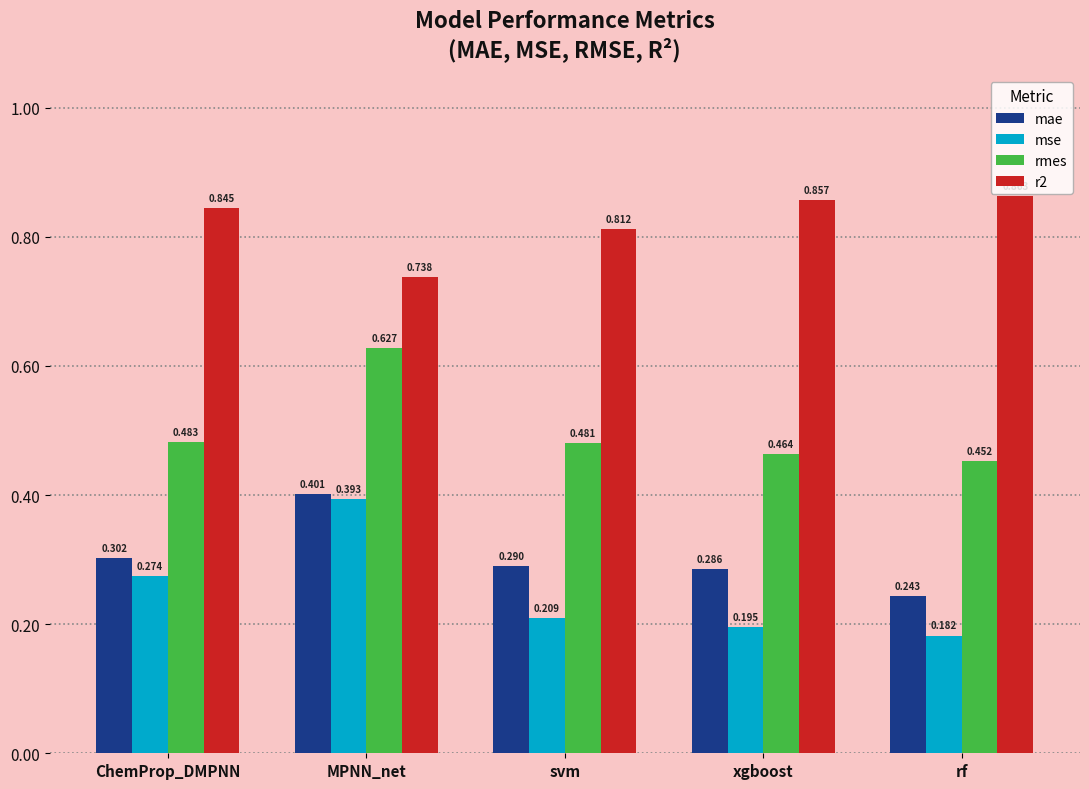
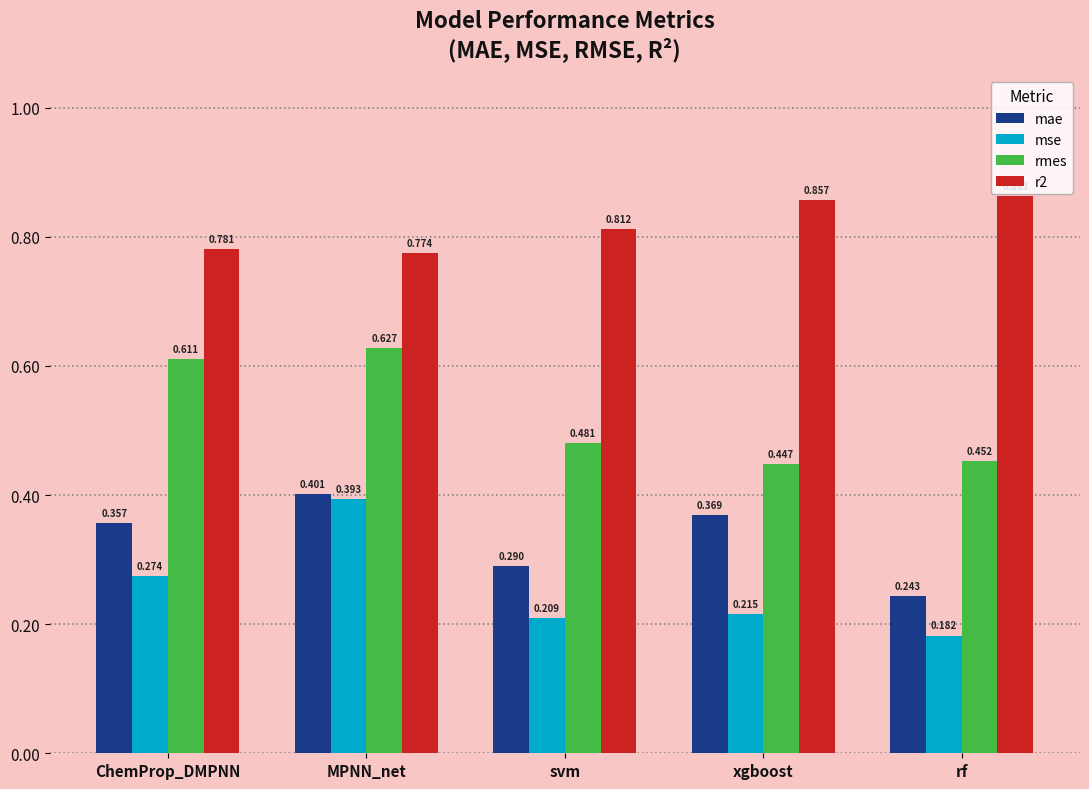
  {
    "mae": {
-     "ChemProp_DMPNN": 0.302,
+     "ChemProp_DMPNN": 0.357,
      "MPNN_net": 0.401,
      "svm": 0.290,
-     "xgboost": 0.286,
+     "xgboost": 0.369,
      "rf": 0.243
    },
    "mse": {
      "ChemProp_DMPNN": 0.274,
      "MPNN_net": 0.393,
      "svm": 0.209,
-     "xgboost": 0.195,
+     "xgboost": 0.215,
      "rf": 0.182
    },
    "rmes": {
-     "ChemProp_DMPNN": 0.483,
+     "ChemProp_DMPNN": 0.611,
      "MPNN_net": 0.627,
      "svm": 0.481,
-     "xgboost": 0.464,
+     "xgboost": 0.447,
      "rf": 0.452
    },
    "r2": {
-     "ChemProp_DMPNN": 0.845,
-     "MPNN_net": 0.738,
+     "ChemProp_DMPNN": 0.781,
+     "MPNN_net": 0.774,
      "svm": 0.812,
      "xgboost": 0.857
    }
  }
